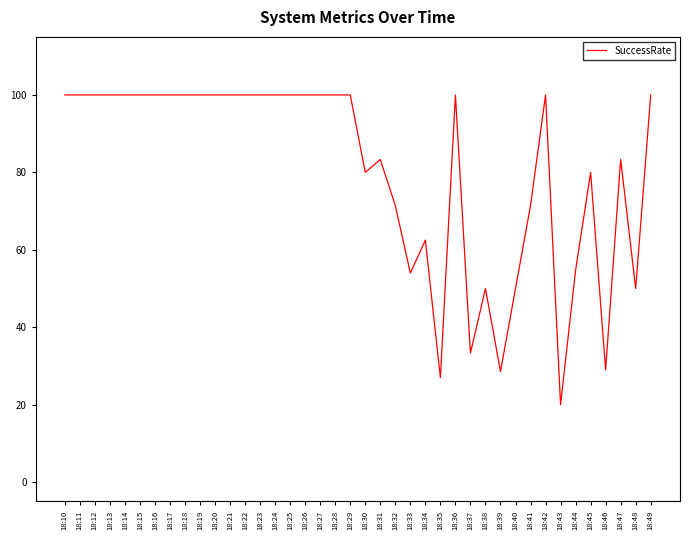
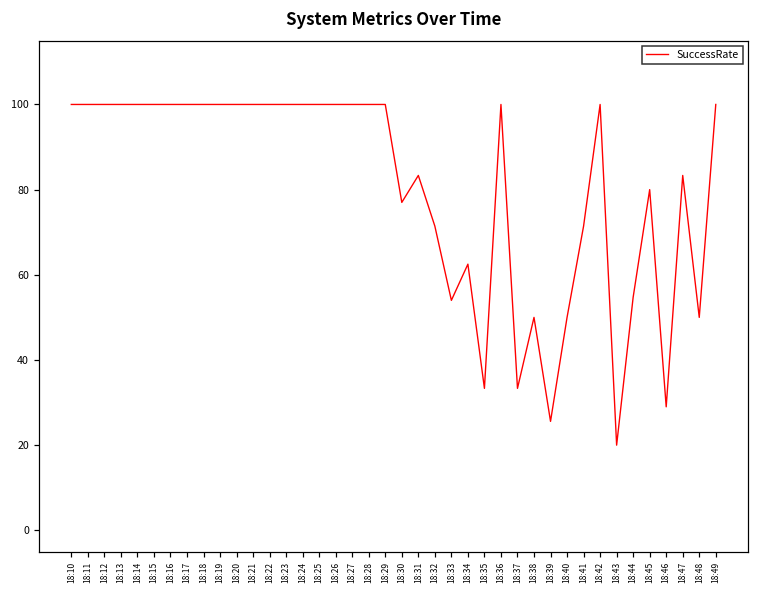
  {
    "18:10": 100,
    "18:11": 100,
    "18:12": 100,
    "18:13": 100,
    "18:14": 100,
    "18:15": 100,
    "18:16": 100,
    "18:17": 100,
    "18:18": 100,
    "18:19": 100,
    "18:20": 100,
    "18:21": 100,
    "18:22": 100,
    "18:23": 100,
    "18:24": 100,
    "18:25": 100,
    "18:26": 100,
    "18:27": 100,
    "18:28": 100,
    "18:29": 100,
-   "18:30": 80,
+   "18:30": 77,
    "18:31": 83,
    "18:32": 71,
    "18:33": 54,
    "18:34": 63,
-   "18:35": 27,
+   "18:35": 33,
    "18:36": 100,
    "18:37": 33,
    "18:38": 50,
-   "18:39": 29,
+   "18:39": 26,
    "18:40": 50,
    "18:41": 71,
    "18:42": 100,
    "18:43": 20,
    "18:44": 55,
    "18:45": 80,
    "18:46": 29,
    "18:47": 83,
    "18:48": 50,
    "18:49": 100
  }
